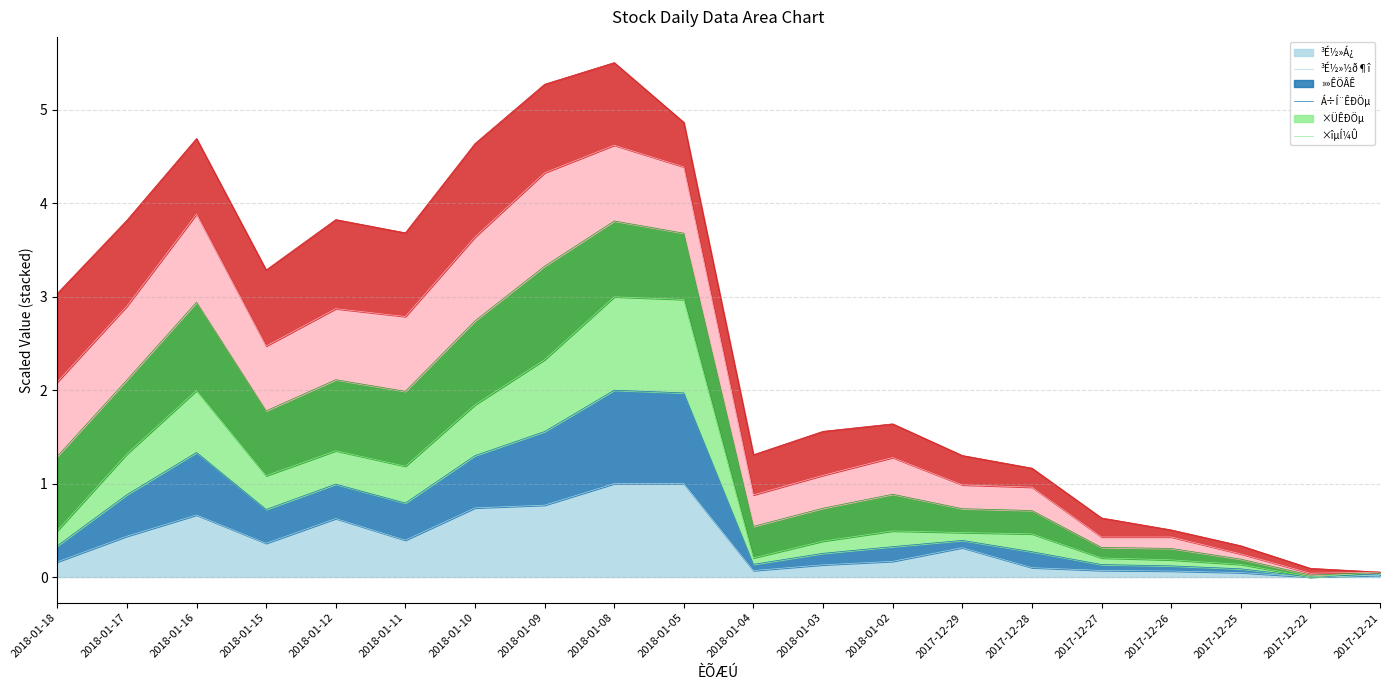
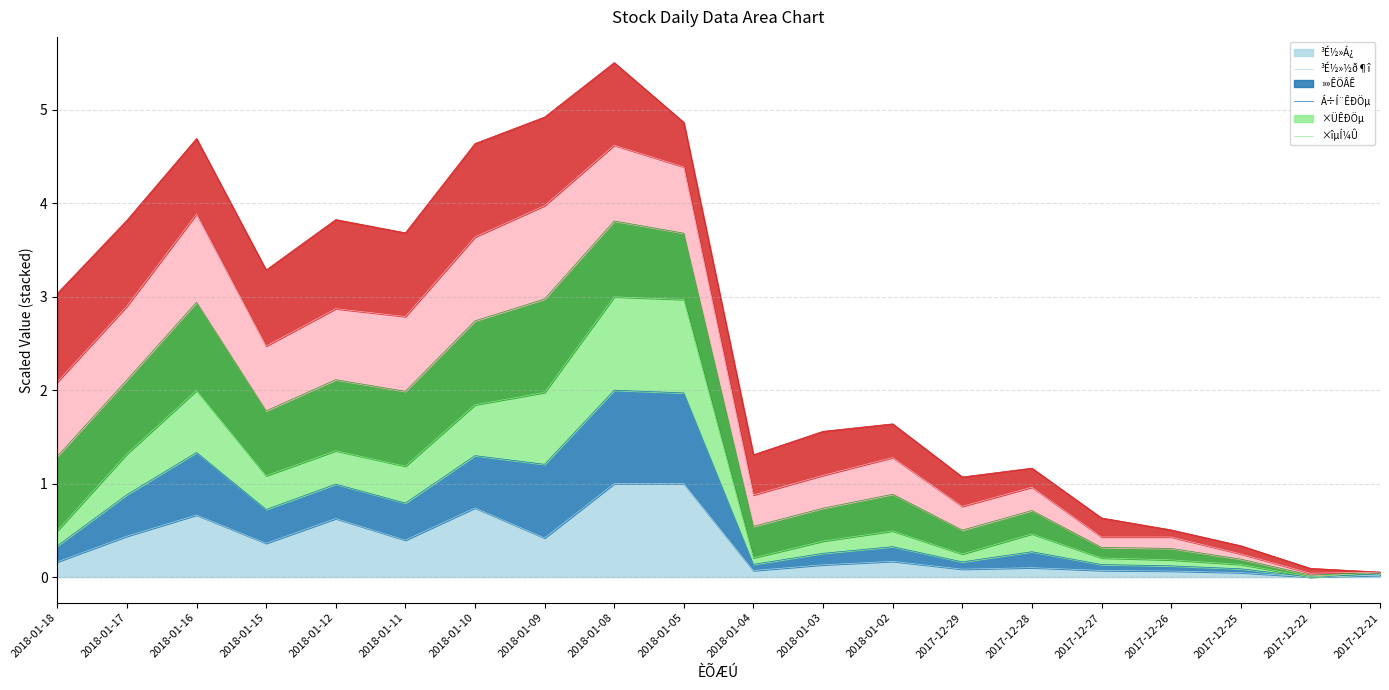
  {
    "³É½»Á¿": {
      "2018-01-18": 0.2,
      "2018-01-17": 0.4,
      "2018-01-16": 0.7,
      "2018-01-15": 0.4,
      "2018-01-12": 0.6,
      "2018-01-11": 0.4,
      "2018-01-10": 0.7,
-     "2018-01-09": 0.8,
+     "2018-01-09": 0.4,
      "2018-01-08": 1.0,
      "2018-01-05": 1.0,
      "2018-01-04": 0.1,
      "2018-01-03": 0.1,
      "2018-01-02": 0.2,
-     "2017-12-29": 0.3,
+     "2017-12-29": 0.1,
      "2017-12-28": 0.1,
      "2017-12-27": 0.1,
      "2017-12-26": 0.1,
      "2017-12-25": 0.0
    }
  }
